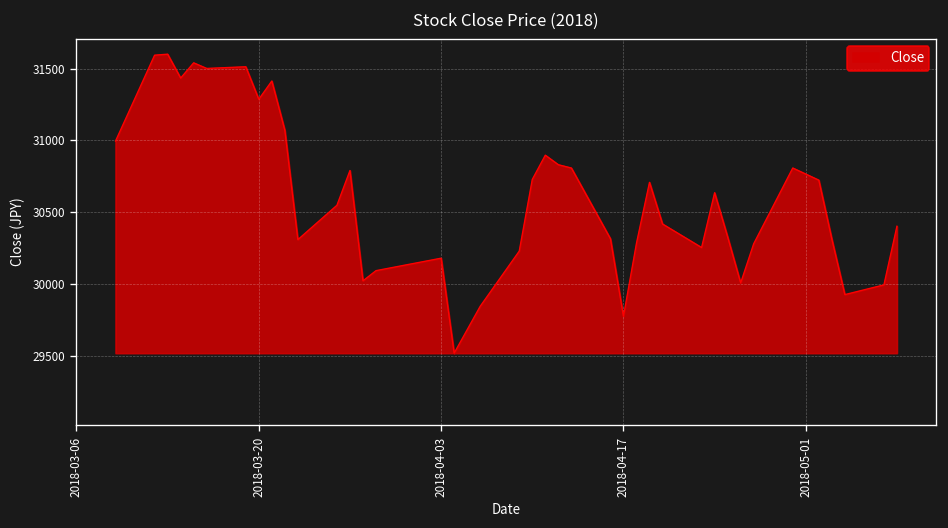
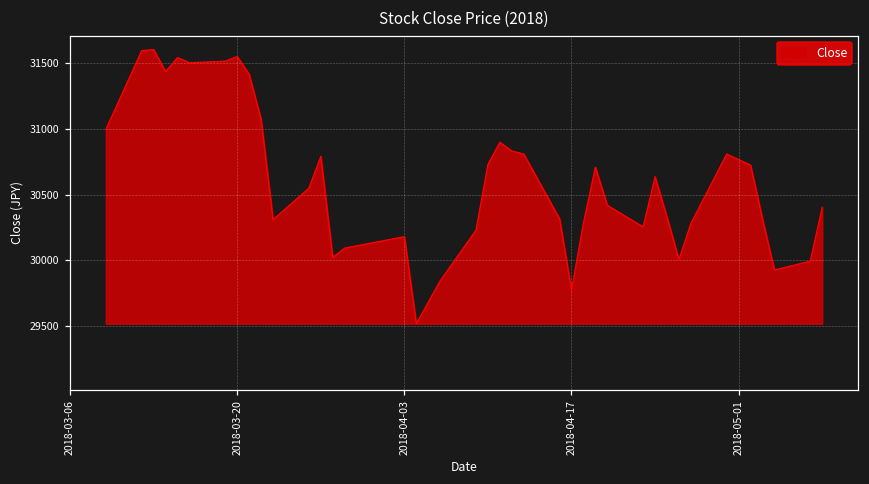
  {
-   "2018-03-20": 31290,
+   "2018-03-20": 31550,
    "2018-04-03": 30180,
    "2018-04-17": 29770
  }
